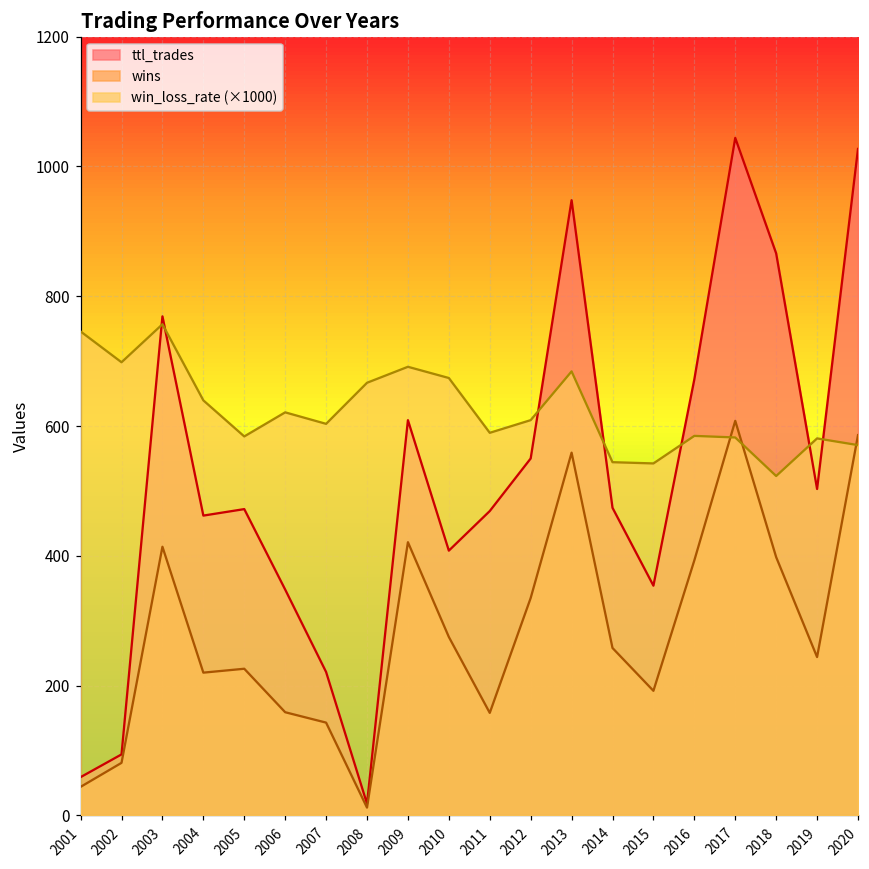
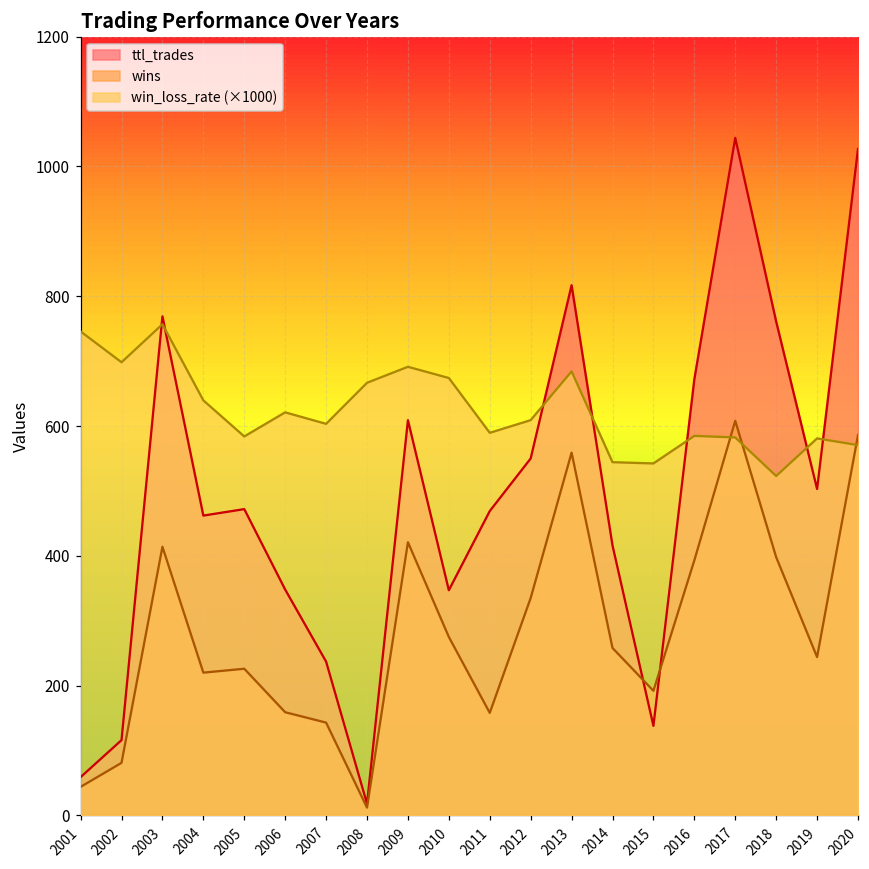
  {
    "ttl_trades": {
      "2001": 60,
-     "2002": 90,
+     "2002": 120,
      "2003": 770,
      "2004": 460,
      "2005": 470,
      "2006": 350,
-     "2007": 220,
+     "2007": 240,
      "2008": 20,
      "2009": 610,
-     "2010": 410,
+     "2010": 350,
      "2011": 470,
      "2012": 550,
-     "2013": 950,
-     "2014": 470,
-     "2015": 350,
+     "2013": 820,
+     "2014": 420,
+     "2015": 140,
      "2016": 670,
      "2017": 1040,
-     "2018": 870,
+     "2018": 760,
      "2019": 500,
      "2020": 1030
    }
  }
